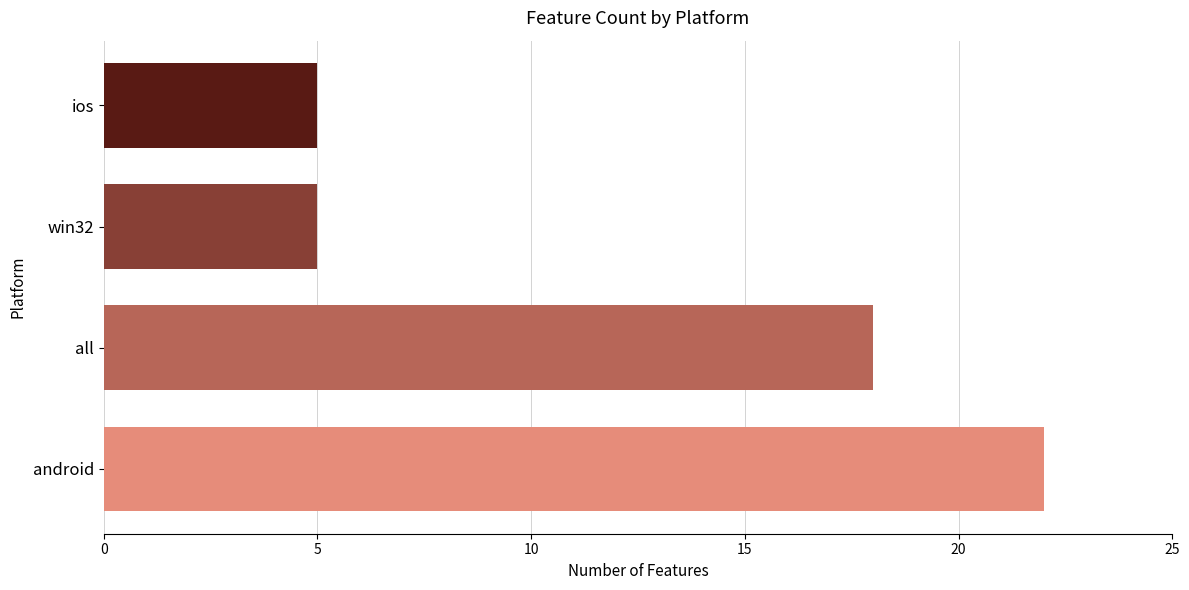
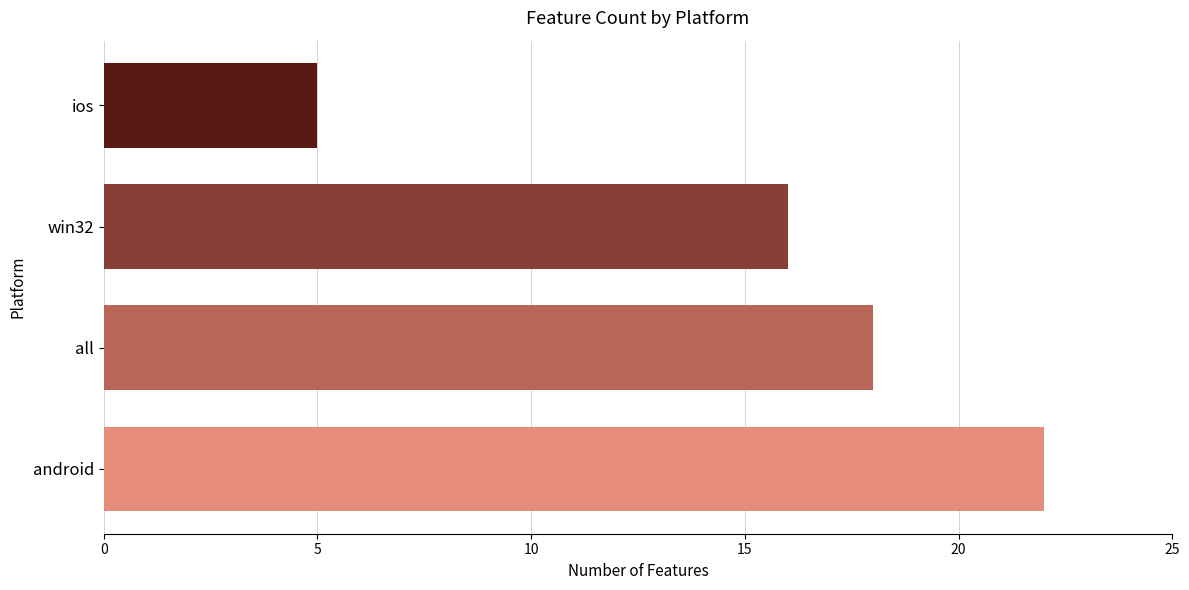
  {
    "ios": 5,
-   "win32": 5,
+   "win32": 16,
    "all": 18,
    "android": 22
  }
